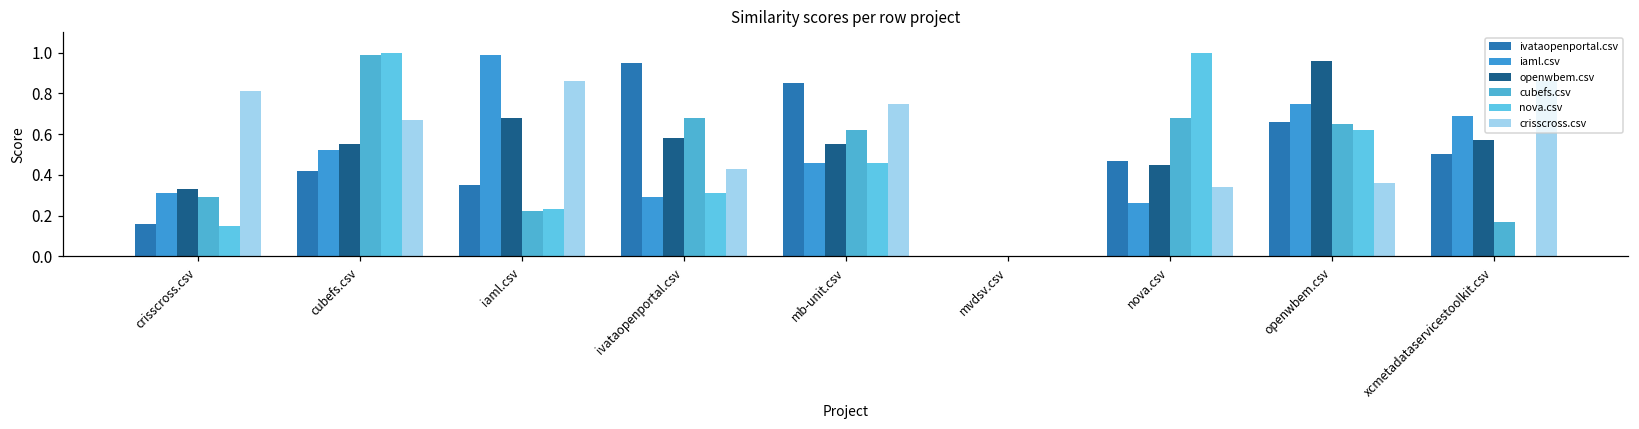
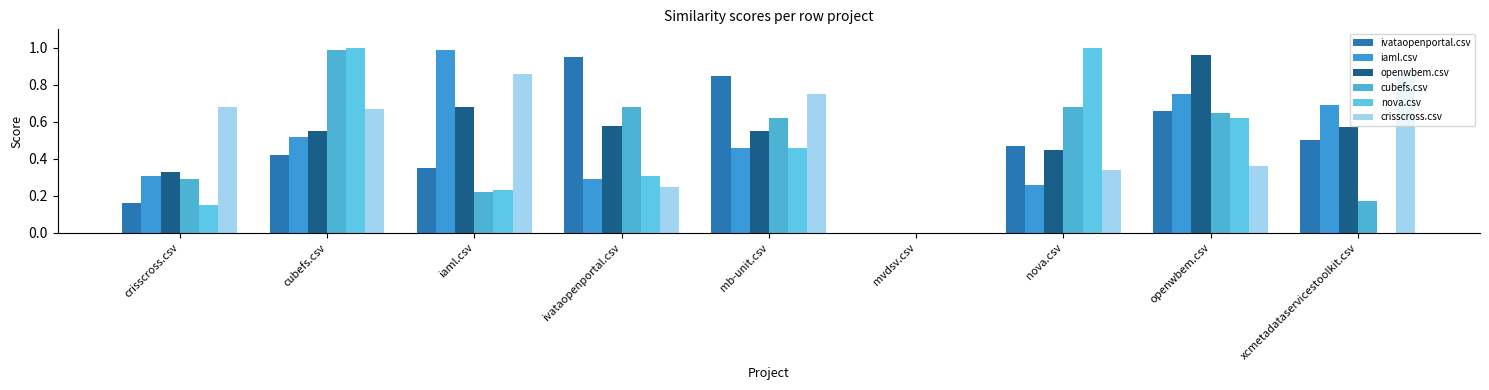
  {
    "crisscross.csv": {
-     "crisscross.csv": 0.81,
+     "crisscross.csv": 0.68,
      "cubefs.csv": 0.67,
      "iaml.csv": 0.86,
-     "ivataopenportal.csv": 0.43,
+     "ivataopenportal.csv": 0.25,
      "mb-unit.csv": 0.75,
      "mvdsv.csv": 0.00,
      "nova.csv": 0.34,
      "openwbem.csv": 0.36
    }
  }
